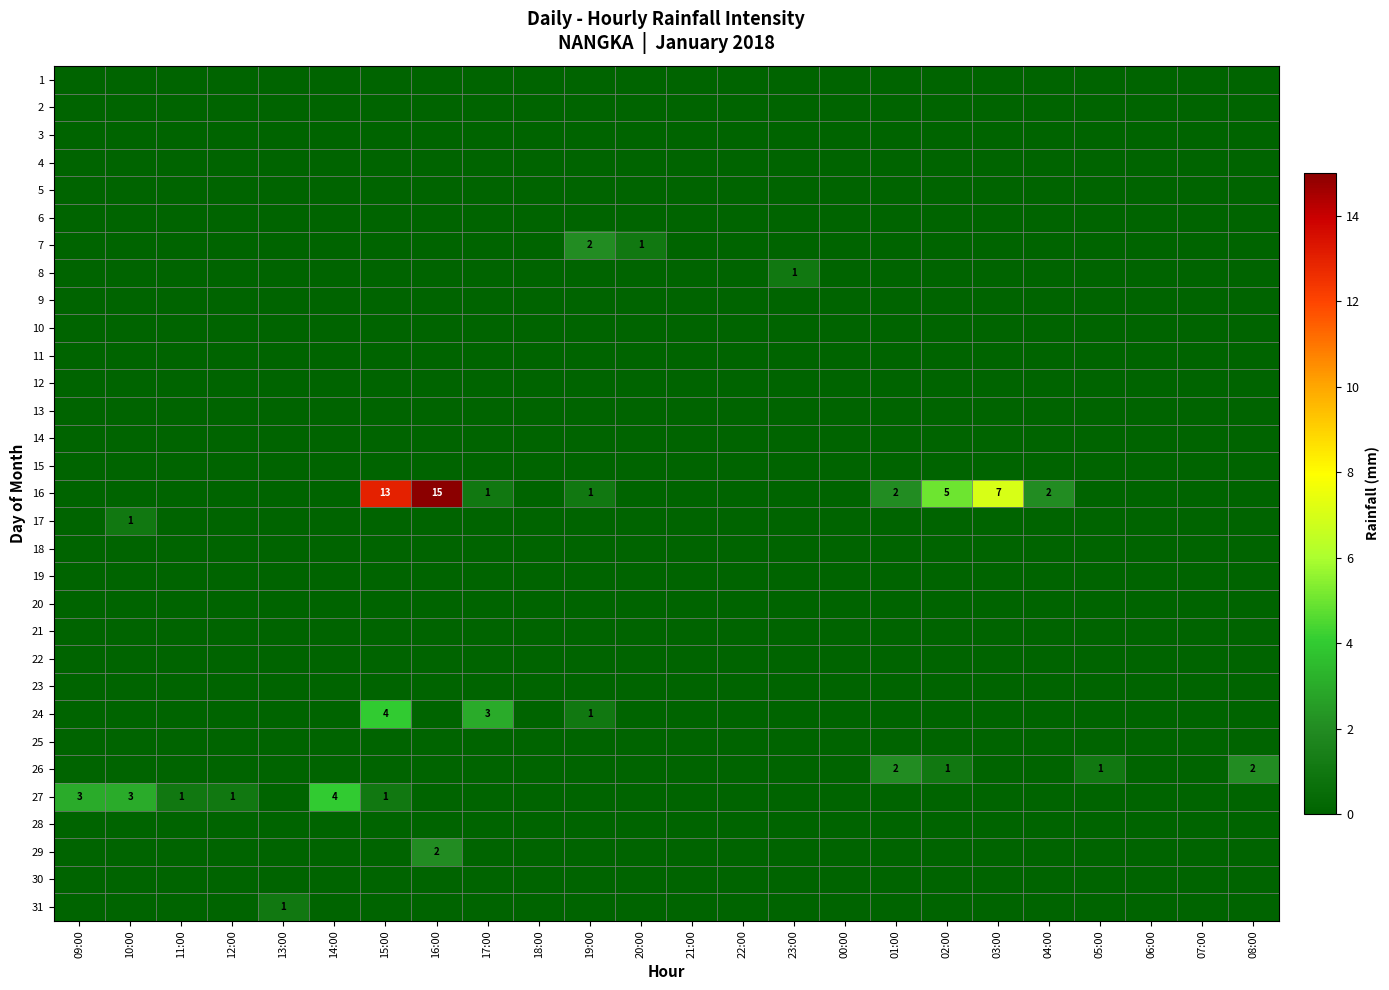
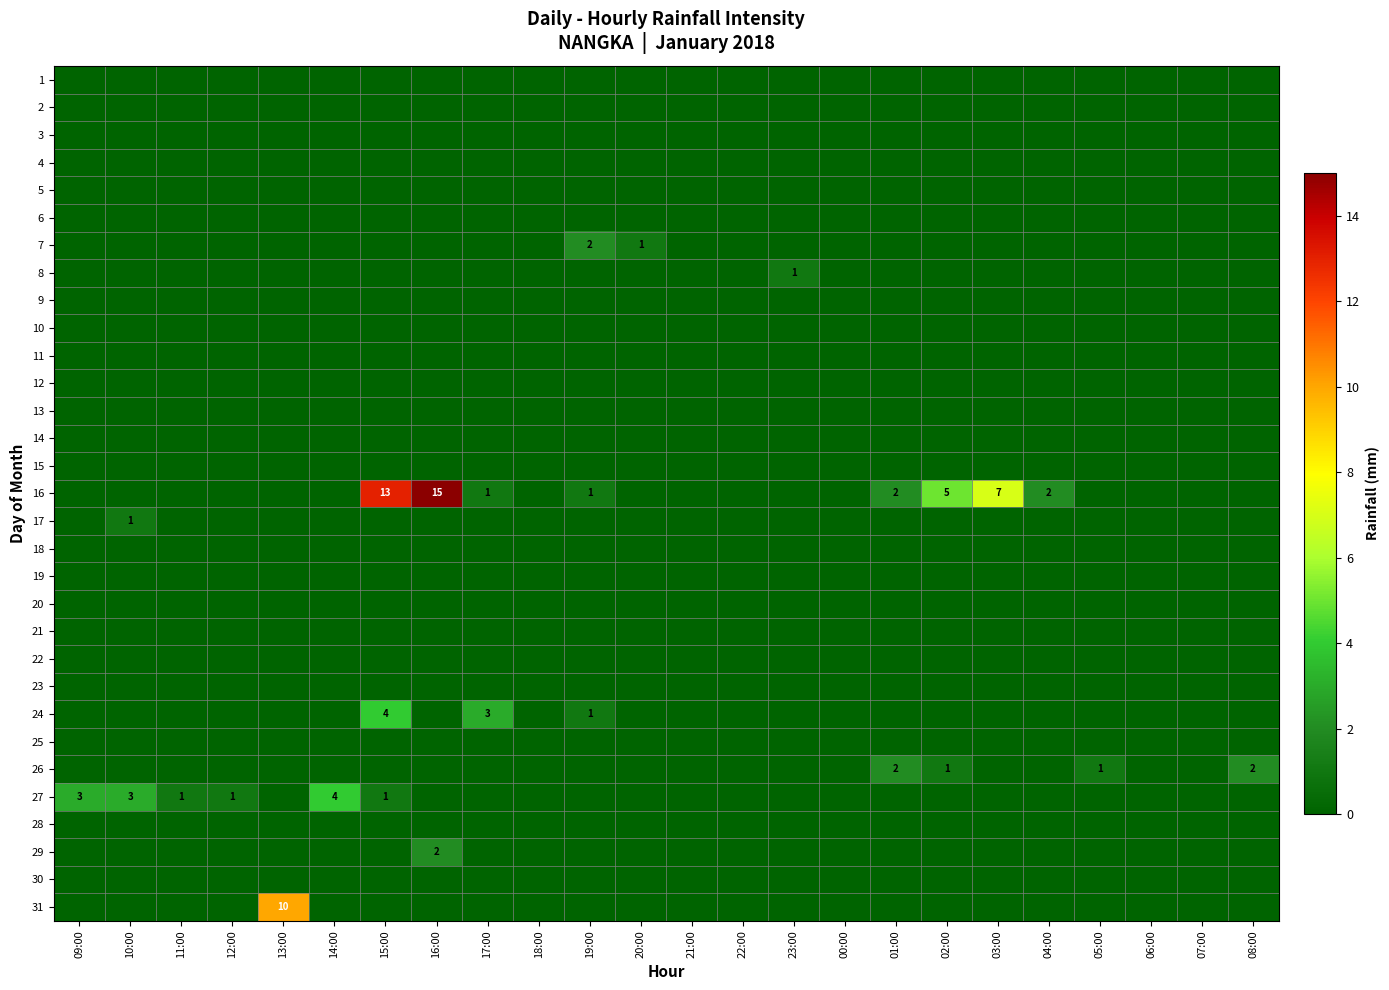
  {
    "7": {
      "19:00": 2,
      "20:00": 1
    },
    "8": {
      "23:00": 1
    },
    "16": {
      "15:00": 13,
      "16:00": 15,
      "17:00": 1,
      "19:00": 1,
      "01:00": 2,
      "02:00": 5,
      "03:00": 7,
      "04:00": 2
    },
    "17": {
      "10:00": 1
    },
    "24": {
      "15:00": 4,
      "17:00": 3,
      "19:00": 1
    },
    "26": {
      "01:00": 2,
      "02:00": 1,
      "05:00": 1,
      "08:00": 2
    },
    "27": {
      "09:00": 3,
      "10:00": 3,
      "11:00": 1,
      "12:00": 1,
      "14:00": 4,
      "15:00": 1
    },
    "29": {
      "16:00": 2
    },
    "31": {
-     "13:00": 1
+     "13:00": 10
    }
  }
